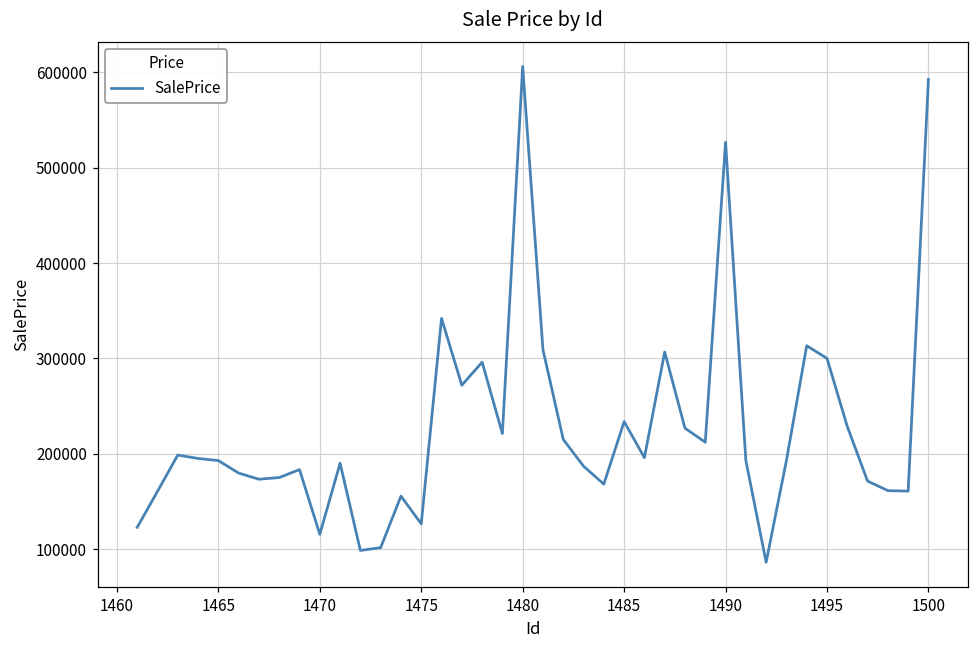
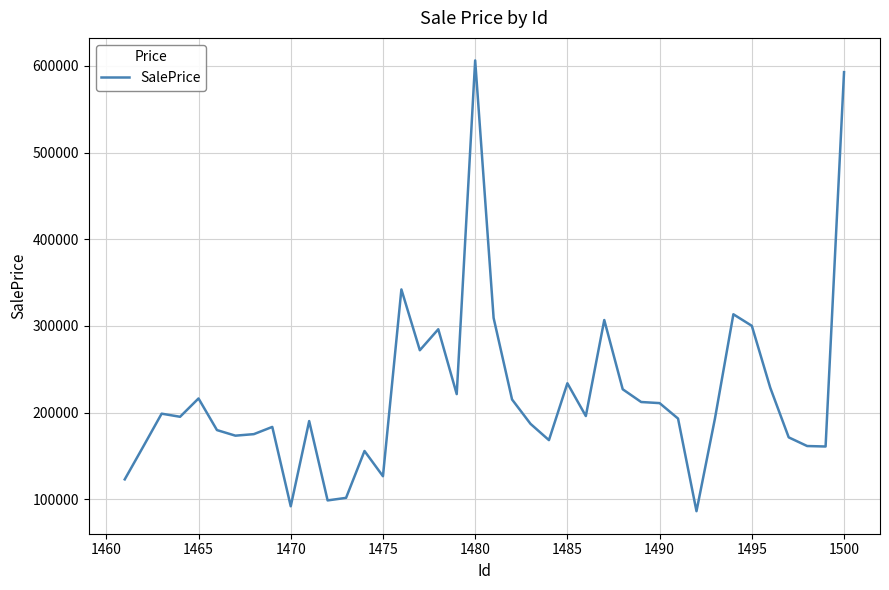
  {
-   "1465": 190000,
-   "1470": 120000,
+   "1465": 220000,
+   "1470": 90000,
    "1475": 130000,
    "1480": 610000,
    "1485": 230000,
-   "1490": 530000,
+   "1490": 210000,
    "1495": 300000,
    "1500": 590000
  }
